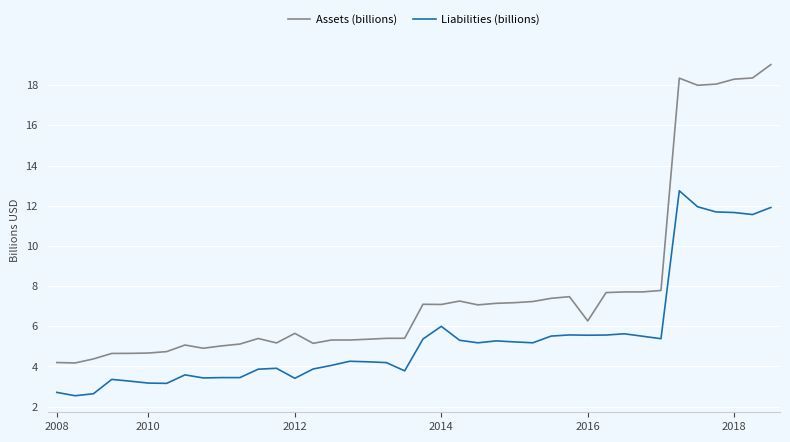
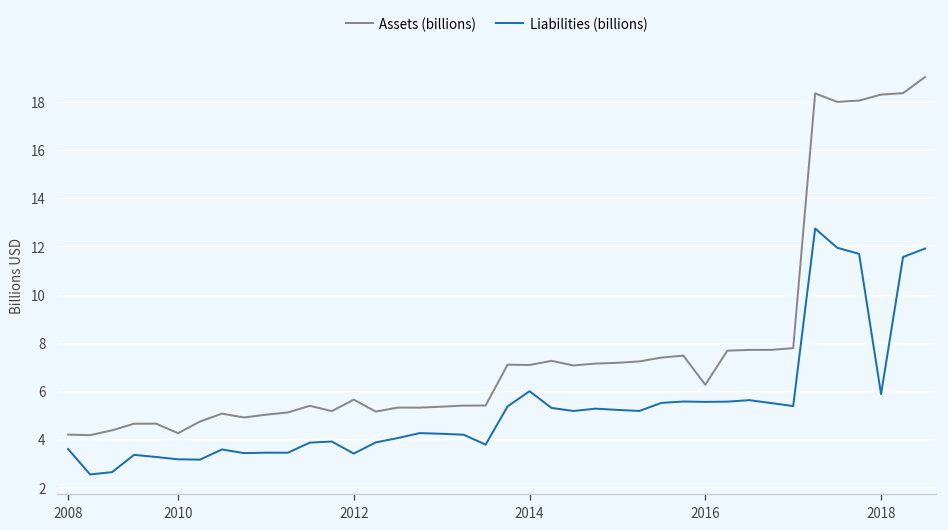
  {
    "Assets (billions)": {
      "2008": 4.2,
-     "2010": 4.7,
+     "2010": 4.3,
      "2012": 5.6,
      "2014": 7.1,
      "2016": 6.3,
      "2018": 18.3
    },
    "Liabilities (billions)": {
-     "2008": 2.7,
+     "2008": 3.6,
      "2010": 3.2,
      "2012": 3.4,
      "2014": 6.0,
      "2016": 5.6,
-     "2018": 11.7
+     "2018": 5.9
    }
  }
